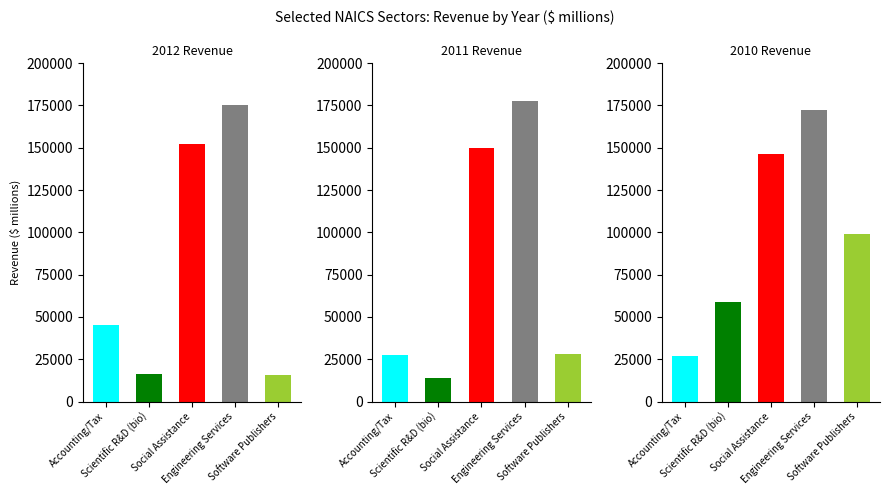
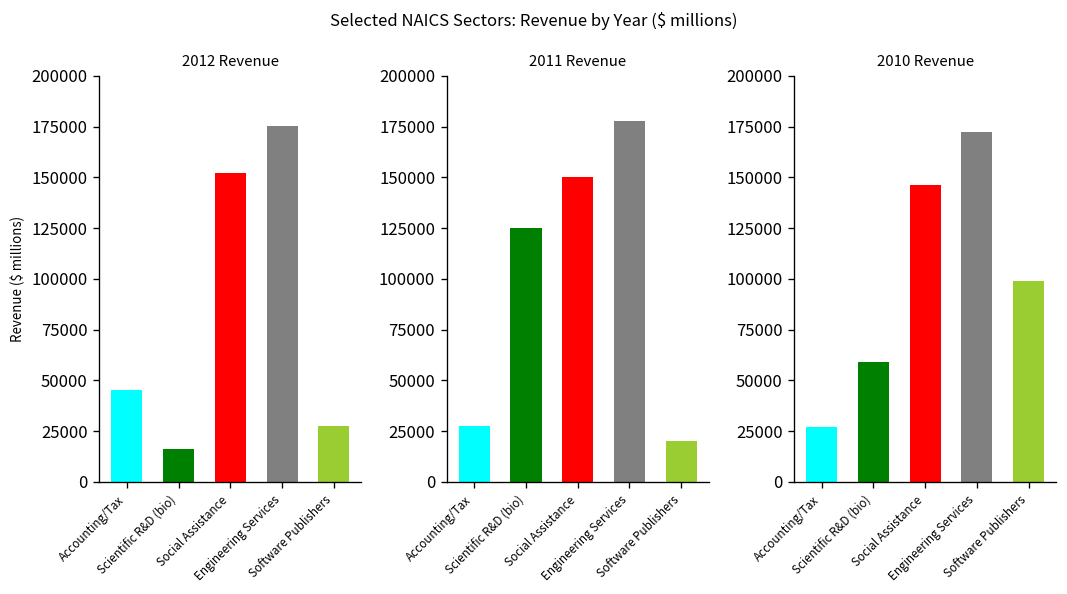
  {
    "2012 Revenue": {
      "Accounting/Tax": 45000,
      "Scientific R&D (bio)": 16000,
      "Social Assistance": 152000,
      "Engineering Services": 175000,
-     "Software Publishers": 16000
+     "Software Publishers": 27000
    },
    "2011 Revenue": {
      "Accounting/Tax": 28000,
-     "Scientific R&D (bio)": 14000,
+     "Scientific R&D (bio)": 125000,
      "Social Assistance": 150000,
      "Engineering Services": 178000,
-     "Software Publishers": 28000
+     "Software Publishers": 20000
    },
    "2010 Revenue": {
      "Accounting/Tax": 27000,
      "Scientific R&D (bio)": 59000,
      "Social Assistance": 146000,
      "Engineering Services": 172000,
      "Software Publishers": 99000
    }
  }
